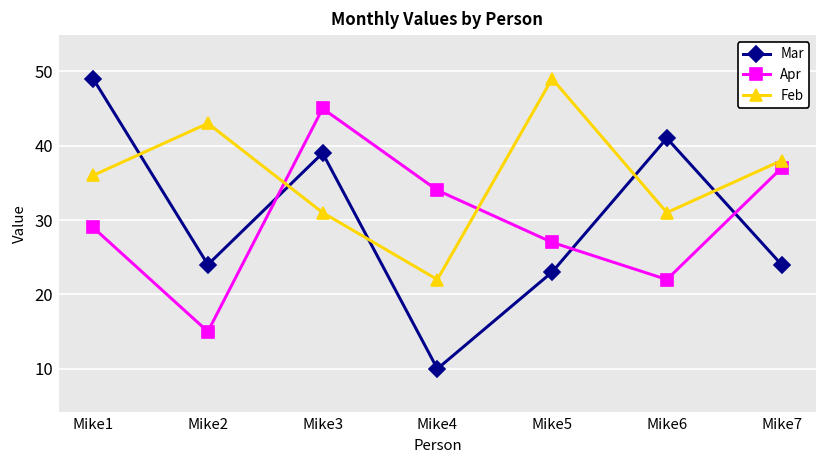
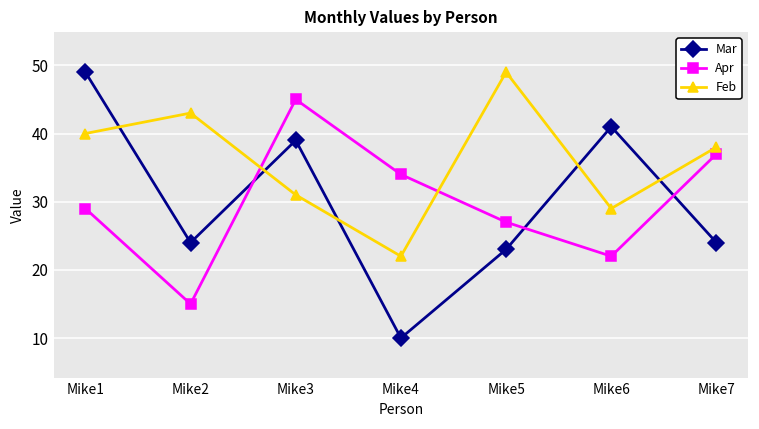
  {
    "Mar": {
      "Mike1": 49,
      "Mike2": 24,
      "Mike3": 39,
      "Mike4": 10,
      "Mike5": 23,
      "Mike6": 41,
      "Mike7": 24
    },
    "Apr": {
      "Mike1": 29,
      "Mike2": 15,
      "Mike3": 45,
      "Mike4": 34,
      "Mike5": 27,
      "Mike6": 22,
      "Mike7": 37
    },
    "Feb": {
-     "Mike1": 36,
+     "Mike1": 40,
      "Mike2": 43,
      "Mike3": 31,
      "Mike4": 22,
      "Mike5": 49,
-     "Mike6": 31,
+     "Mike6": 29,
      "Mike7": 38
    }
  }
